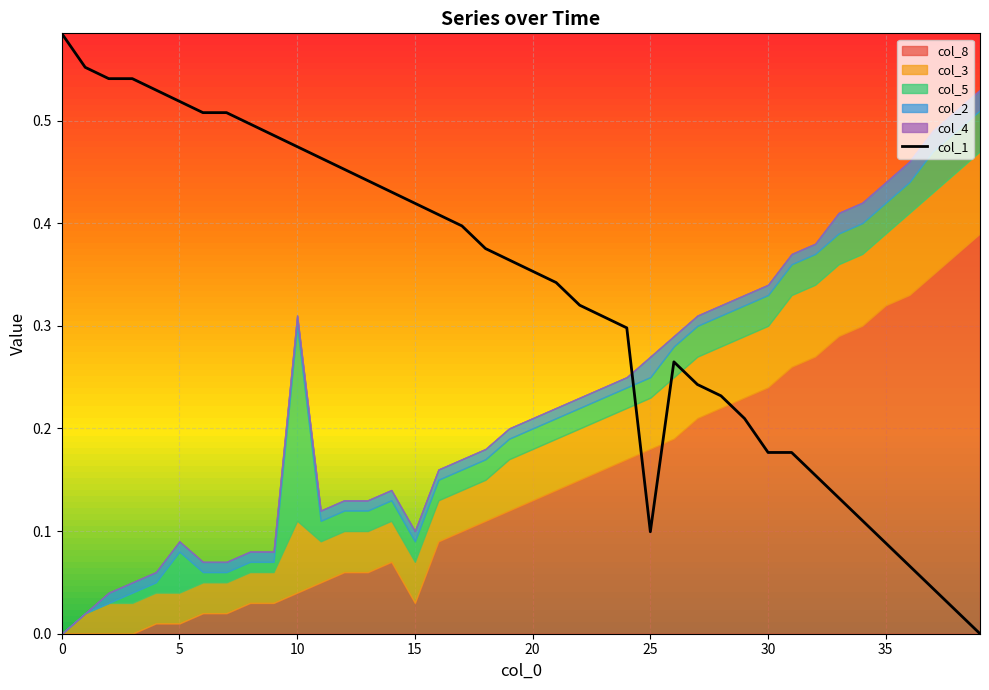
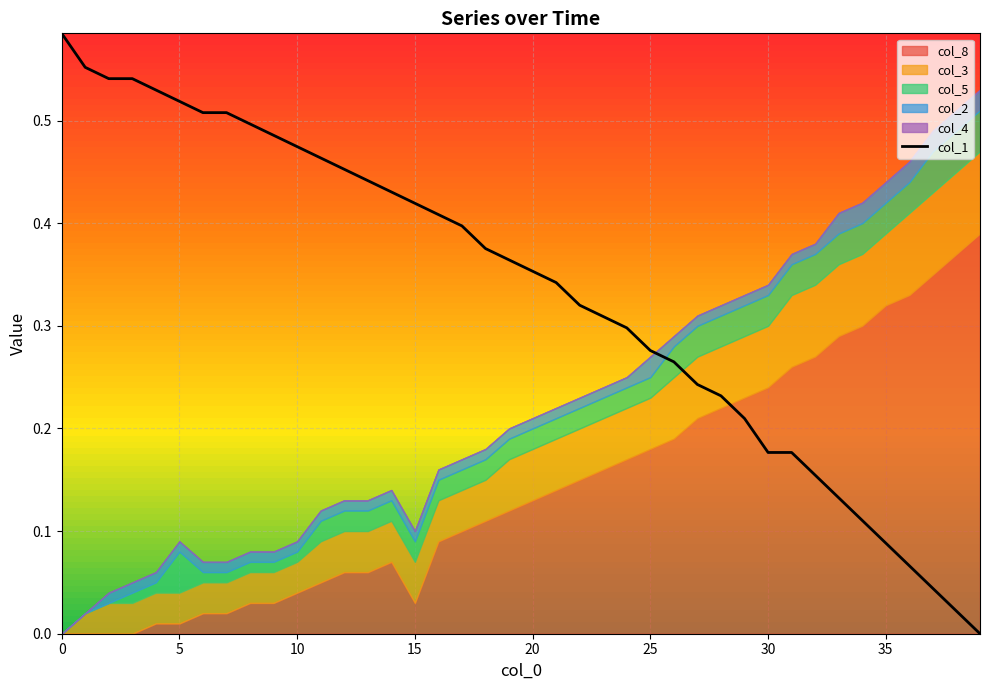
  {
    "col_1": {
      "0": 0.585,
      "5": 0.519,
      "10": 0.475,
      "15": 0.419,
      "20": 0.353,
-     "25": 0.099,
+     "25": 0.276,
      "30": 0.177,
      "35": 0.088
    },
    "col_8": {
      "5": 0.010,
      "10": 0.040,
      "15": 0.030,
      "20": 0.130,
      "25": 0.180,
      "30": 0.240,
      "35": 0.320
    },
    "col_3": {
      "5": 0.03,
-     "10": 0.07,
+     "10": 0.03,
      "15": 0.04,
      "20": 0.05,
      "25": 0.05,
      "30": 0.06,
      "35": 0.07
    },
    "col_5": {
      "5": 0.04,
-     "10": 0.19,
+     "10": 0.01,
      "15": 0.02,
      "20": 0.02,
      "25": 0.02,
      "30": 0.03,
      "35": 0.03
    }
  }
